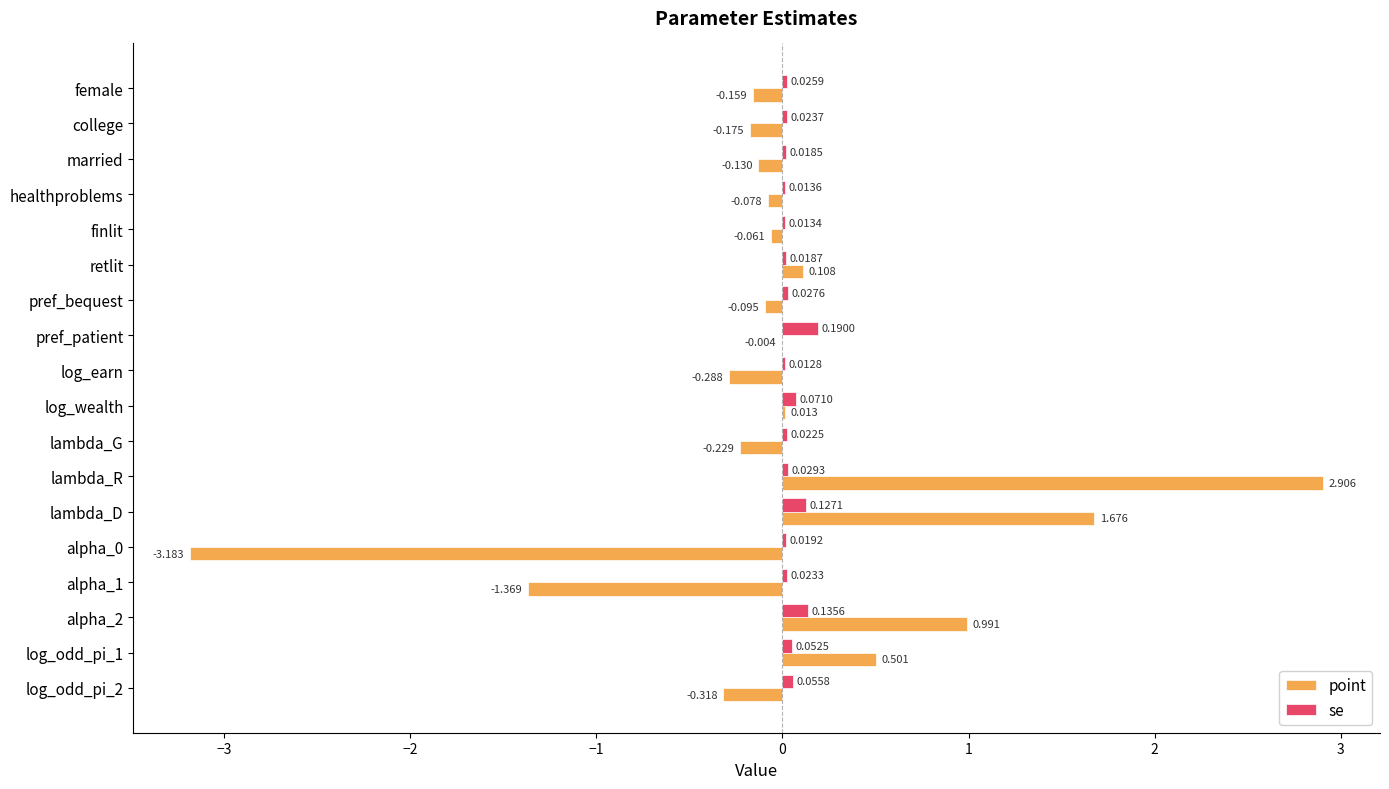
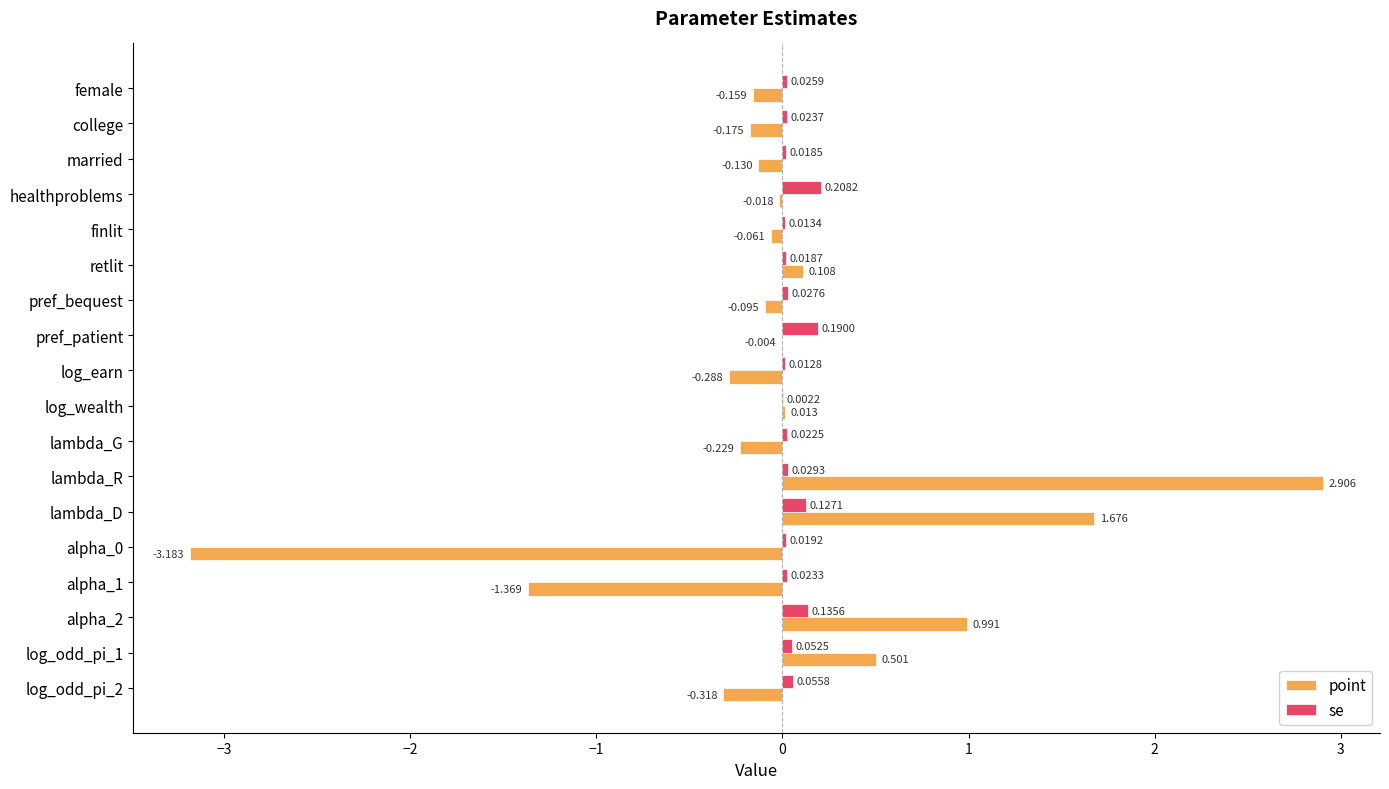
  {
    "point": {
      "female": -0.159,
      "college": -0.175,
      "married": -0.130,
-     "healthproblems": -0.078,
+     "healthproblems": -0.018,
      "finlit": -0.061,
      "retlit": 0.108,
      "pref_bequest": -0.095,
      "pref_patient": -0.004,
      "log_earn": -0.288,
      "log_wealth": 0.013,
      "lambda_G": -0.229,
      "lambda_R": 2.906,
      "lambda_D": 1.676,
      "alpha_0": -3.183,
      "alpha_1": -1.369,
      "alpha_2": 0.991,
      "log_odd_pi_1": 0.501,
      "log_odd_pi_2": -0.318
    },
    "se": {
      "female": 0.0259,
      "college": 0.0237,
      "married": 0.0185,
-     "healthproblems": 0.0136,
+     "healthproblems": 0.2082,
      "finlit": 0.0134,
      "retlit": 0.0187,
      "pref_bequest": 0.0276,
      "pref_patient": 0.1900,
      "log_earn": 0.0128,
-     "log_wealth": 0.0710,
+     "log_wealth": 0.0022,
      "lambda_G": 0.0225,
      "lambda_R": 0.0293,
      "lambda_D": 0.1271,
      "alpha_0": 0.0192,
      "alpha_1": 0.0233,
      "alpha_2": 0.1356,
      "log_odd_pi_1": 0.0525,
      "log_odd_pi_2": 0.0558
    }
  }
